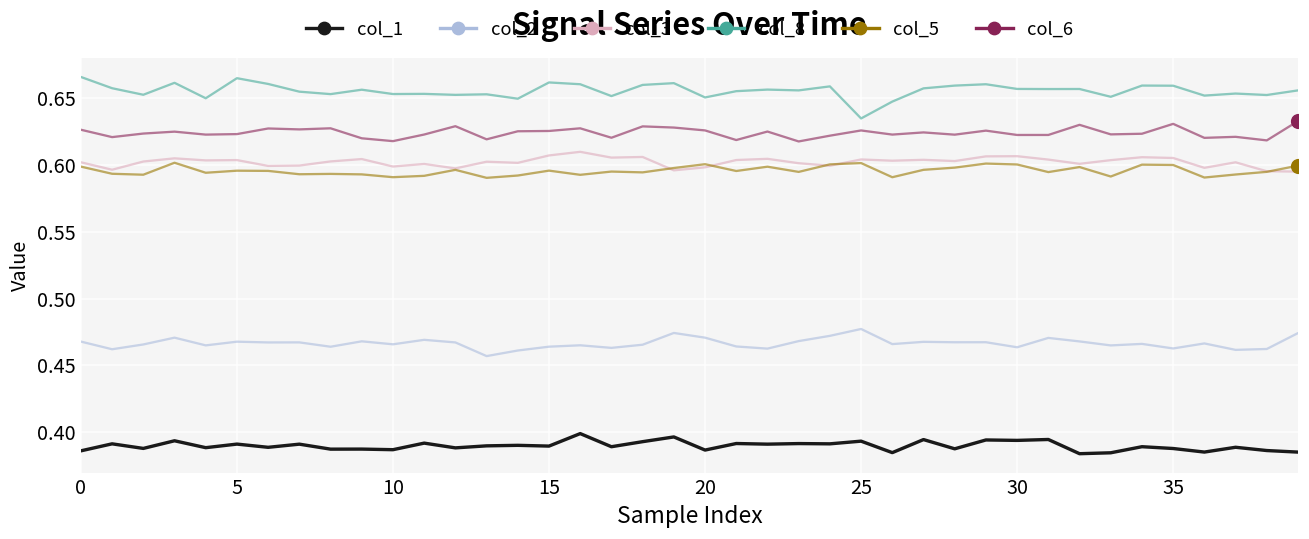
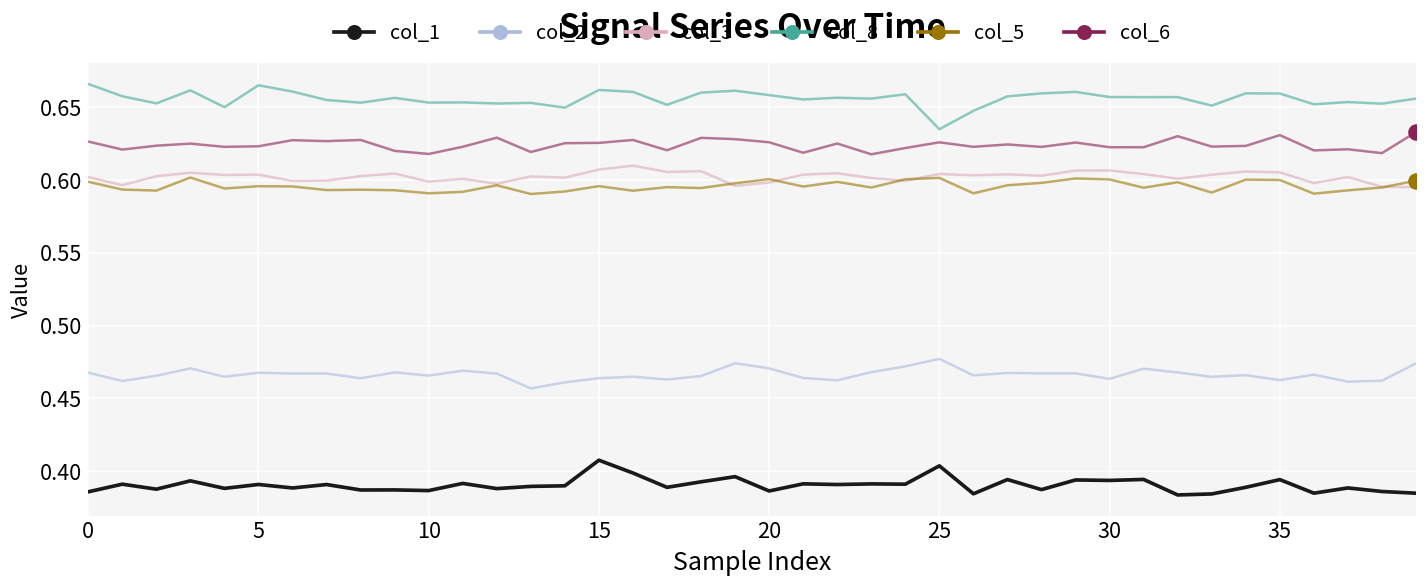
  {
    "col_1": {
      "0": 0.386,
      "5": 0.391,
      "10": 0.387,
-     "15": 0.389,
+     "15": 0.408,
      "20": 0.386,
-     "25": 0.393,
+     "25": 0.404,
      "30": 0.394,
-     "35": 0.388
+     "35": 0.394
    },
    "col_8": {
      "0": 0.666,
      "5": 0.665,
      "10": 0.653,
      "15": 0.662,
-     "20": 0.651,
+     "20": 0.658,
      "25": 0.635,
      "30": 0.657,
      "35": 0.659
    }
  }
